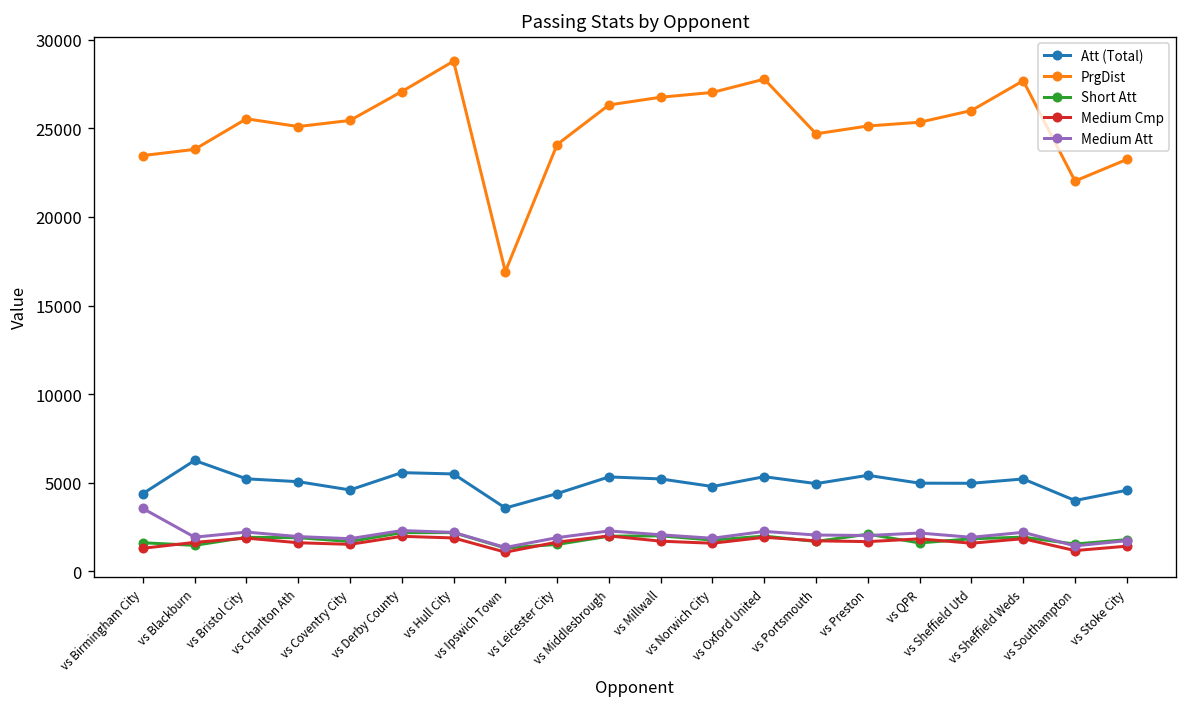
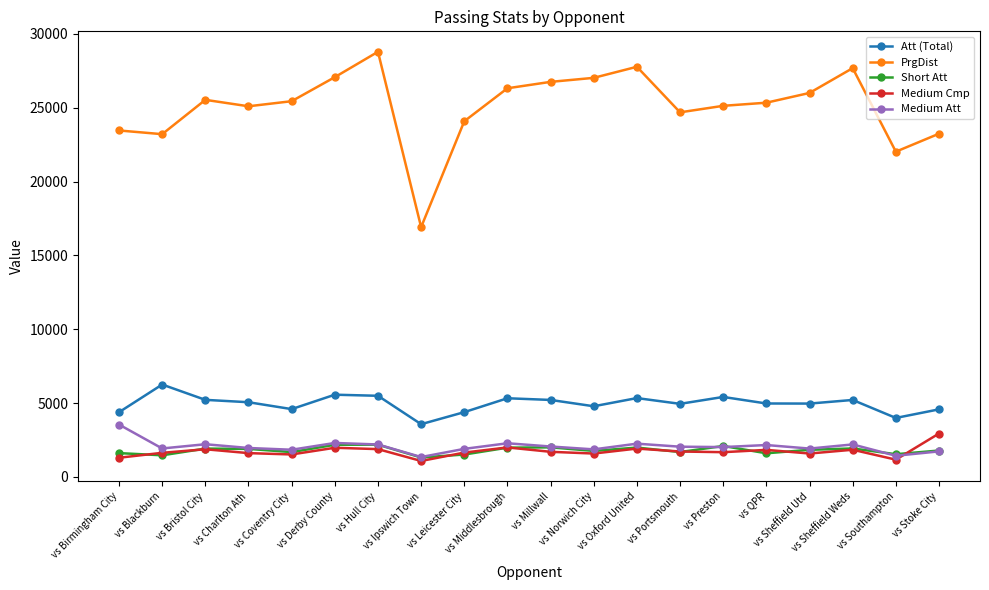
  {
    "Att (Total)": {
      "vs Birmingham City": 4400,
      "vs Blackburn": 6300,
      "vs Bristol City": 5200,
      "vs Charlton Ath": 5100,
      "vs Coventry City": 4600,
      "vs Derby County": 5600,
      "vs Hull City": 5500,
      "vs Ipswich Town": 3600,
      "vs Leicester City": 4400,
      "vs Middlesbrough": 5300,
      "vs Millwall": 5200,
      "vs Norwich City": 4800,
      "vs Oxford United": 5300,
      "vs Portsmouth": 5000,
      "vs Preston": 5400,
      "vs QPR": 5000,
      "vs Sheffield Utd": 5000,
      "vs Sheffield Weds": 5200,
      "vs Southampton": 4000,
      "vs Stoke City": 4600
    },
    "PrgDist": {
      "vs Birmingham City": 23500,
-     "vs Blackburn": 23800,
+     "vs Blackburn": 23200,
      "vs Bristol City": 25500,
      "vs Charlton Ath": 25100,
      "vs Coventry City": 25400,
      "vs Derby County": 27100,
      "vs Hull City": 28800,
      "vs Ipswich Town": 16900,
      "vs Leicester City": 24100,
      "vs Middlesbrough": 26300,
      "vs Millwall": 26800,
      "vs Norwich City": 27000,
      "vs Oxford United": 27800,
      "vs Portsmouth": 24700,
      "vs Preston": 25100,
      "vs QPR": 25300,
      "vs Sheffield Utd": 26000,
      "vs Sheffield Weds": 27700,
      "vs Southampton": 22000,
      "vs Stoke City": 23200
    },
    "Short Att": {
      "vs Birmingham City": 1600,
      "vs QPR": 1600
    },
    "Medium Cmp": {
      "vs Birmingham City": 1300,
      "vs Charlton Ath": 1600,
      "vs Derby County": 2000,
      "vs Hull City": 1900,
      "vs Ipswich Town": 1100,
      "vs Millwall": 1700,
      "vs Norwich City": 1600,
      "vs Preston": 1700,
      "vs QPR": 1800,
      "vs Sheffield Utd": 1600,
      "vs Southampton": 1200,
-     "vs Stoke City": 1400
+     "vs Stoke City": 2900
    },
    "Medium Att": {
      "vs Birmingham City": 3500,
      "vs Blackburn": 1900,
      "vs Bristol City": 2200,
      "vs Leicester City": 1900,
      "vs Middlesbrough": 2300,
      "vs Oxford United": 2300,
      "vs Portsmouth": 2100,
      "vs QPR": 2200,
      "vs Sheffield Weds": 2200
    }
  }
